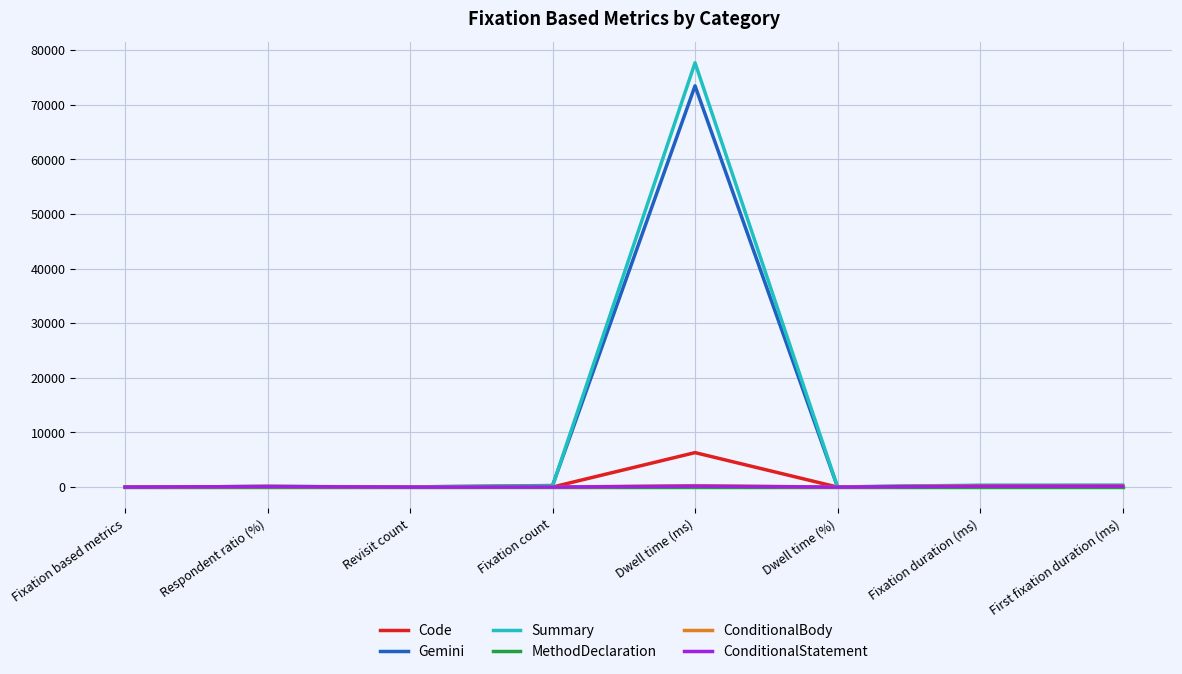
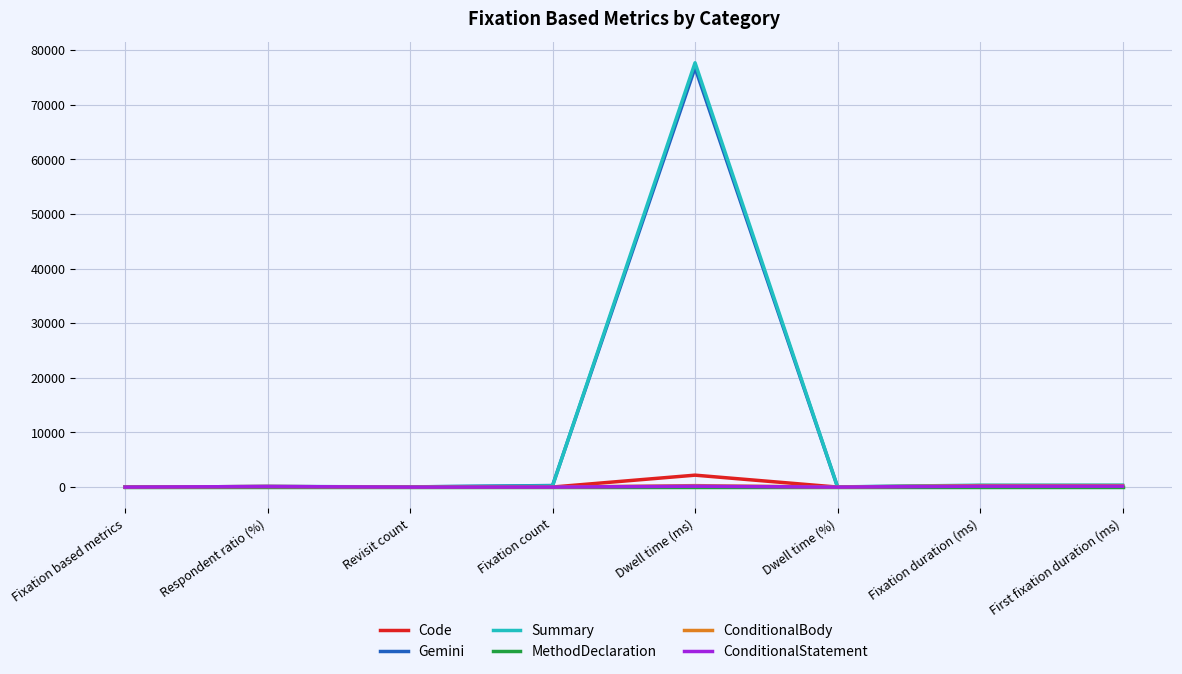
  {
    "Code": {
-     "Dwell time (ms)": 6000
+     "Dwell time (ms)": 2000
    },
    "Gemini": {
-     "Dwell time (ms)": 73000
+     "Dwell time (ms)": 77000
    },
    "Summary": {
      "Dwell time (ms)": 78000
    }
  }
